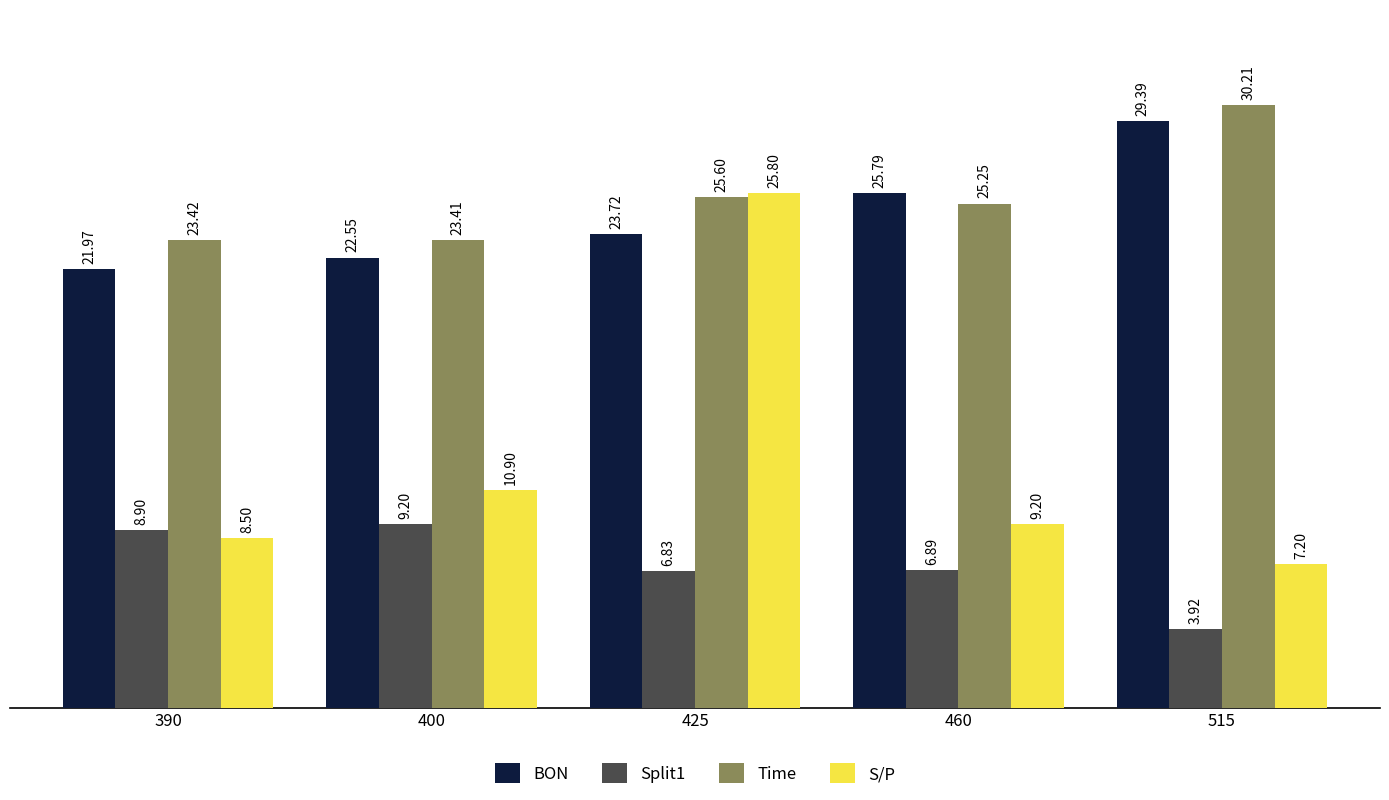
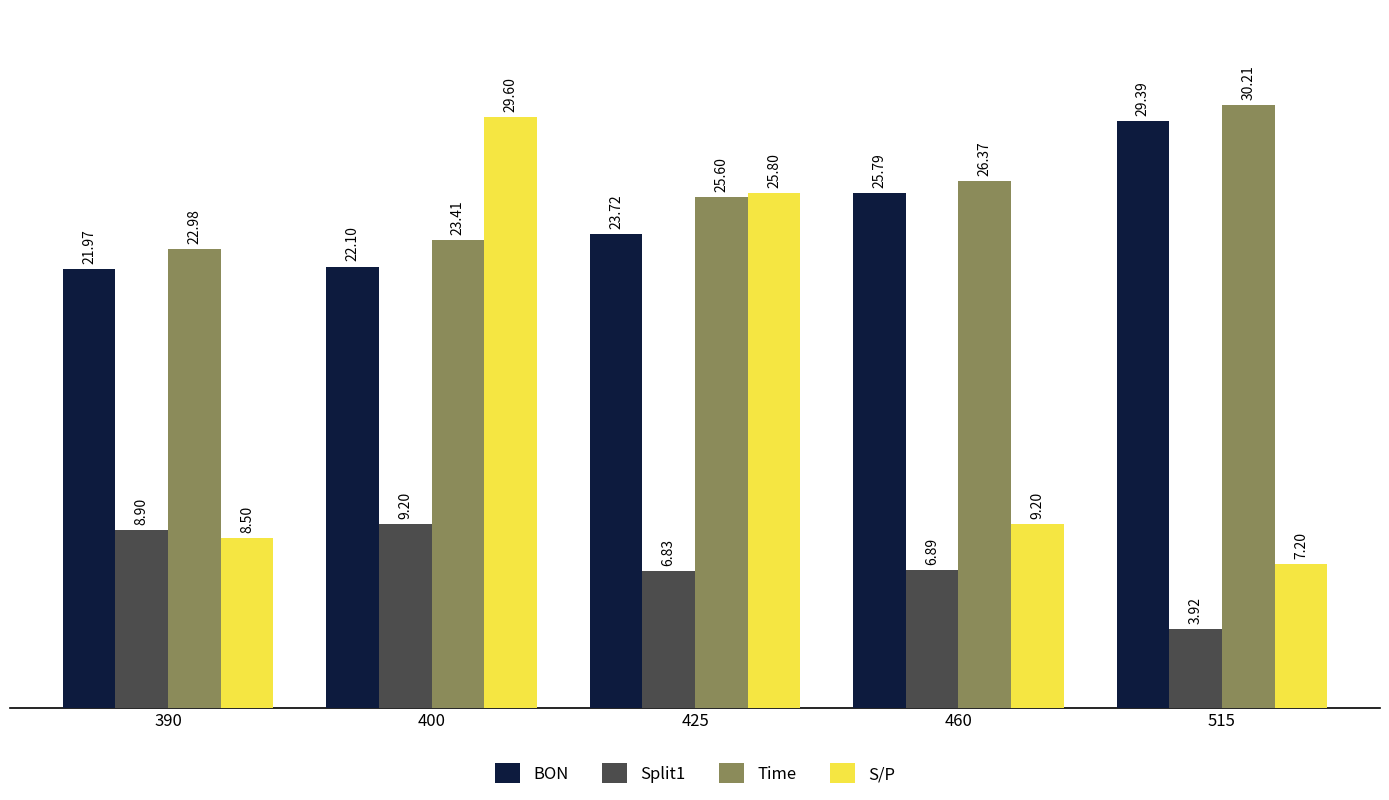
  {
    "BON": {
      "390": 21.97,
-     "400": 22.55,
+     "400": 22.10,
      "425": 23.72,
      "460": 25.79,
      "515": 29.39
    },
    "Split1": {
      "390": 8.90,
      "400": 9.20,
      "425": 6.83,
      "460": 6.89,
      "515": 3.92
    },
    "Time": {
-     "390": 23.42,
+     "390": 22.98,
      "400": 23.41,
      "425": 25.60,
-     "460": 25.25,
+     "460": 26.37,
      "515": 30.21
    },
    "S/P": {
      "390": 8.50,
-     "400": 10.90,
+     "400": 29.60,
      "425": 25.80,
      "460": 9.20,
      "515": 7.20
    }
  }
